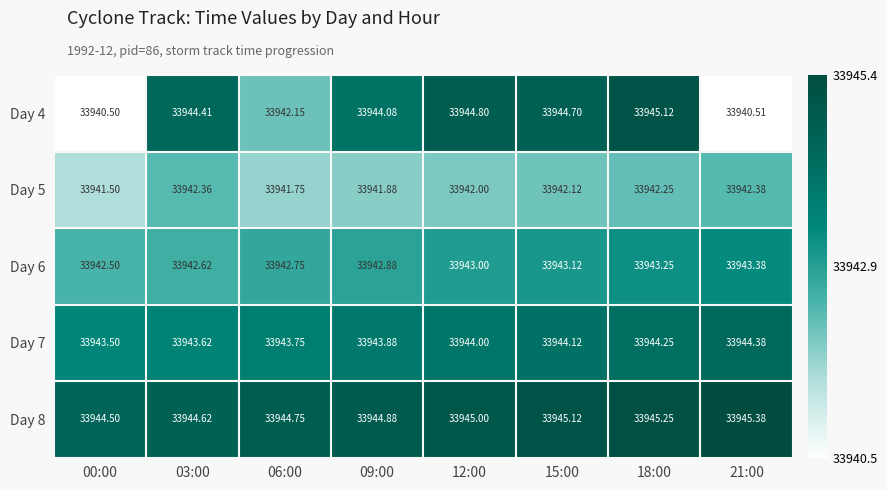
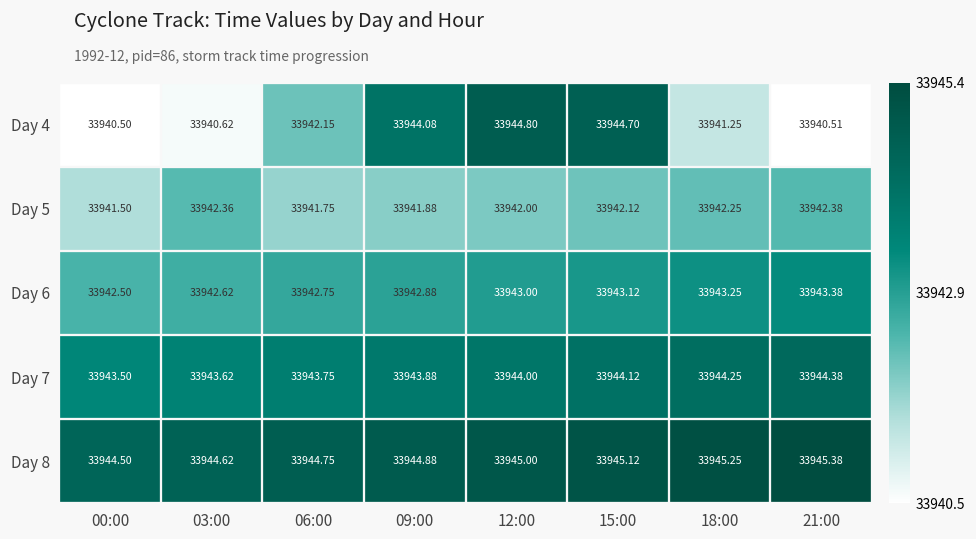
  {
    "Day 4": {
      "00:00": 33940.50,
-     "03:00": 33944.41,
+     "03:00": 33940.62,
      "06:00": 33942.15,
      "09:00": 33944.08,
      "12:00": 33944.80,
      "15:00": 33944.70,
-     "18:00": 33945.12,
+     "18:00": 33941.25,
      "21:00": 33940.51
    },
    "Day 5": {
      "00:00": 33941.50,
      "03:00": 33942.36,
      "06:00": 33941.75,
      "09:00": 33941.88,
      "12:00": 33942.00,
      "15:00": 33942.12,
      "18:00": 33942.25,
      "21:00": 33942.38
    },
    "Day 6": {
      "00:00": 33942.50,
      "03:00": 33942.62,
      "06:00": 33942.75,
      "09:00": 33942.88,
      "12:00": 33943.00,
      "15:00": 33943.12,
      "18:00": 33943.25,
      "21:00": 33943.38
    },
    "Day 7": {
      "00:00": 33943.50,
      "03:00": 33943.62,
      "06:00": 33943.75,
      "09:00": 33943.88,
      "12:00": 33944.00,
      "15:00": 33944.12,
      "18:00": 33944.25,
      "21:00": 33944.38
    },
    "Day 8": {
      "00:00": 33944.50,
      "03:00": 33944.62,
      "06:00": 33944.75,
      "09:00": 33944.88,
      "12:00": 33945.00,
      "15:00": 33945.12,
      "18:00": 33945.25,
      "21:00": 33945.38
    }
  }
